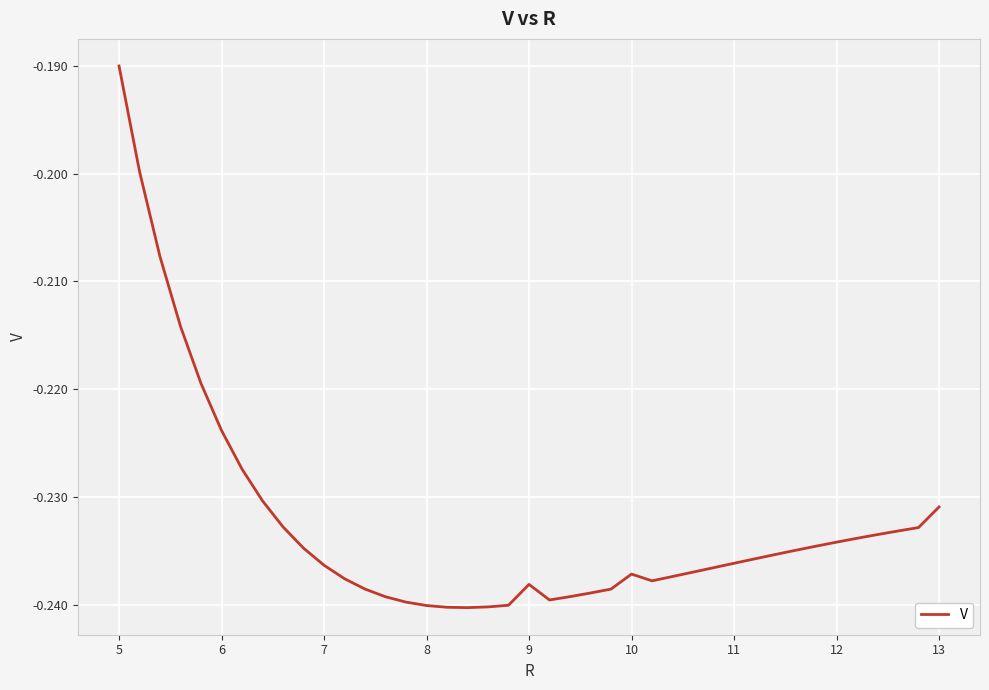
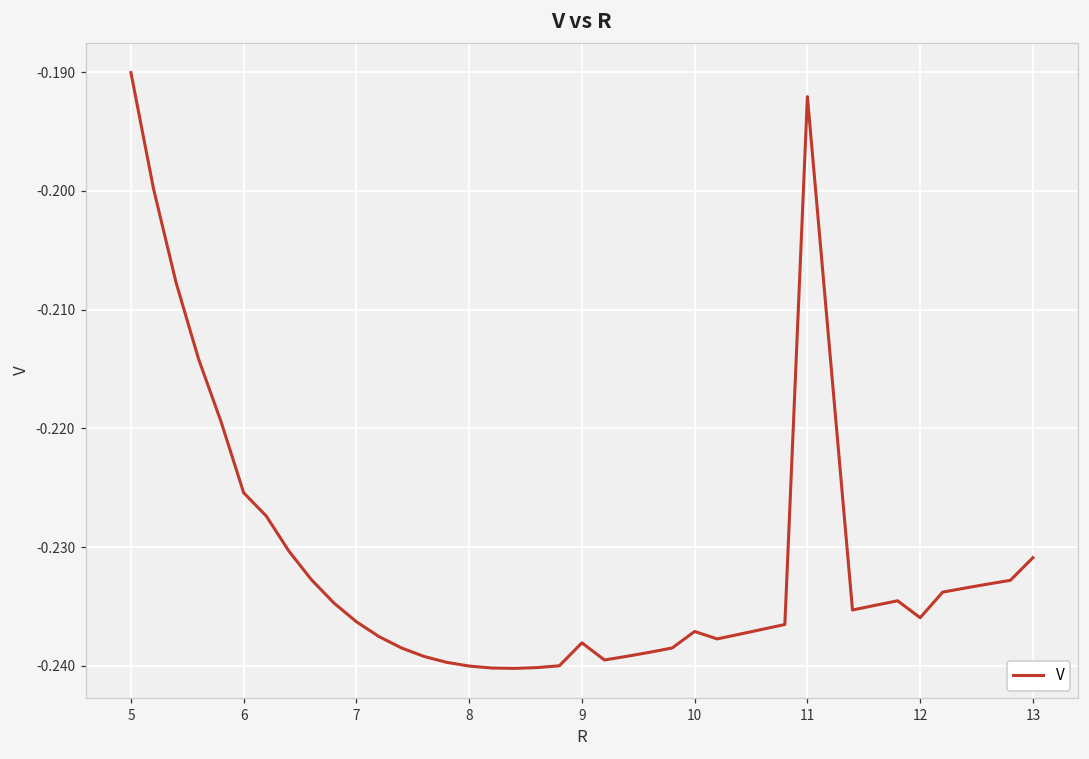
  {
    "5": -0.1900,
-   "6": -0.2238,
+   "6": -0.2254,
    "7": -0.2363,
    "8": -0.2400,
    "9": -0.2381,
    "10": -0.2371,
-   "11": -0.2361,
-   "12": -0.2342,
+   "11": -0.1921,
+   "12": -0.2360,
    "13": -0.2309
  }
